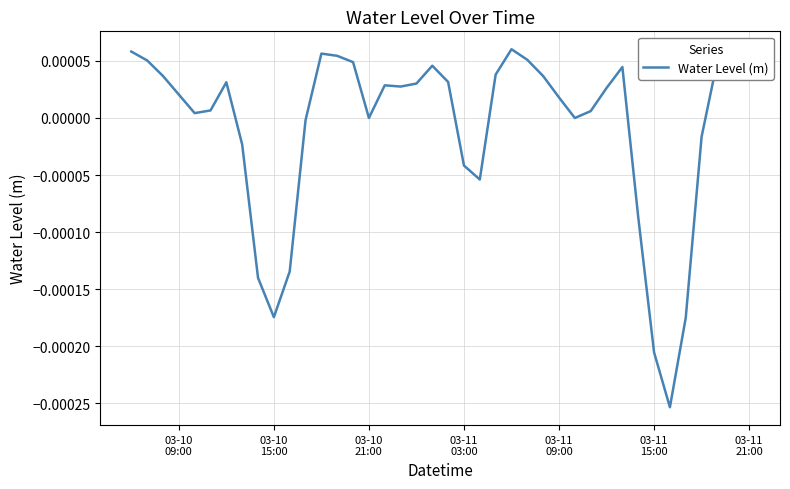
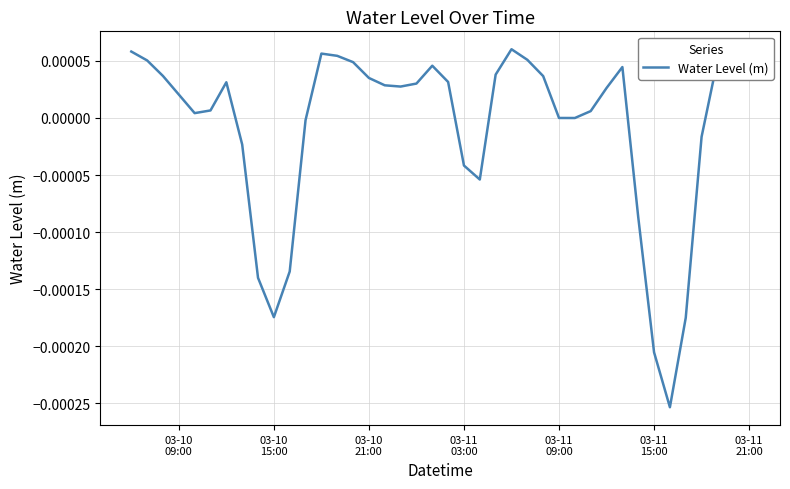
  {
    "03-10 09:00": 0.00002,
    "03-10 15:00": -0.000174,
-   "03-10 21:00": 0.00000,
+   "03-10 21:00": 0.00004,
    "03-11 03:00": -0.00004,
-   "03-11 09:00": 0.00002,
+   "03-11 09:00": 0.00000,
    "03-11 15:00": -0.000205
  }
